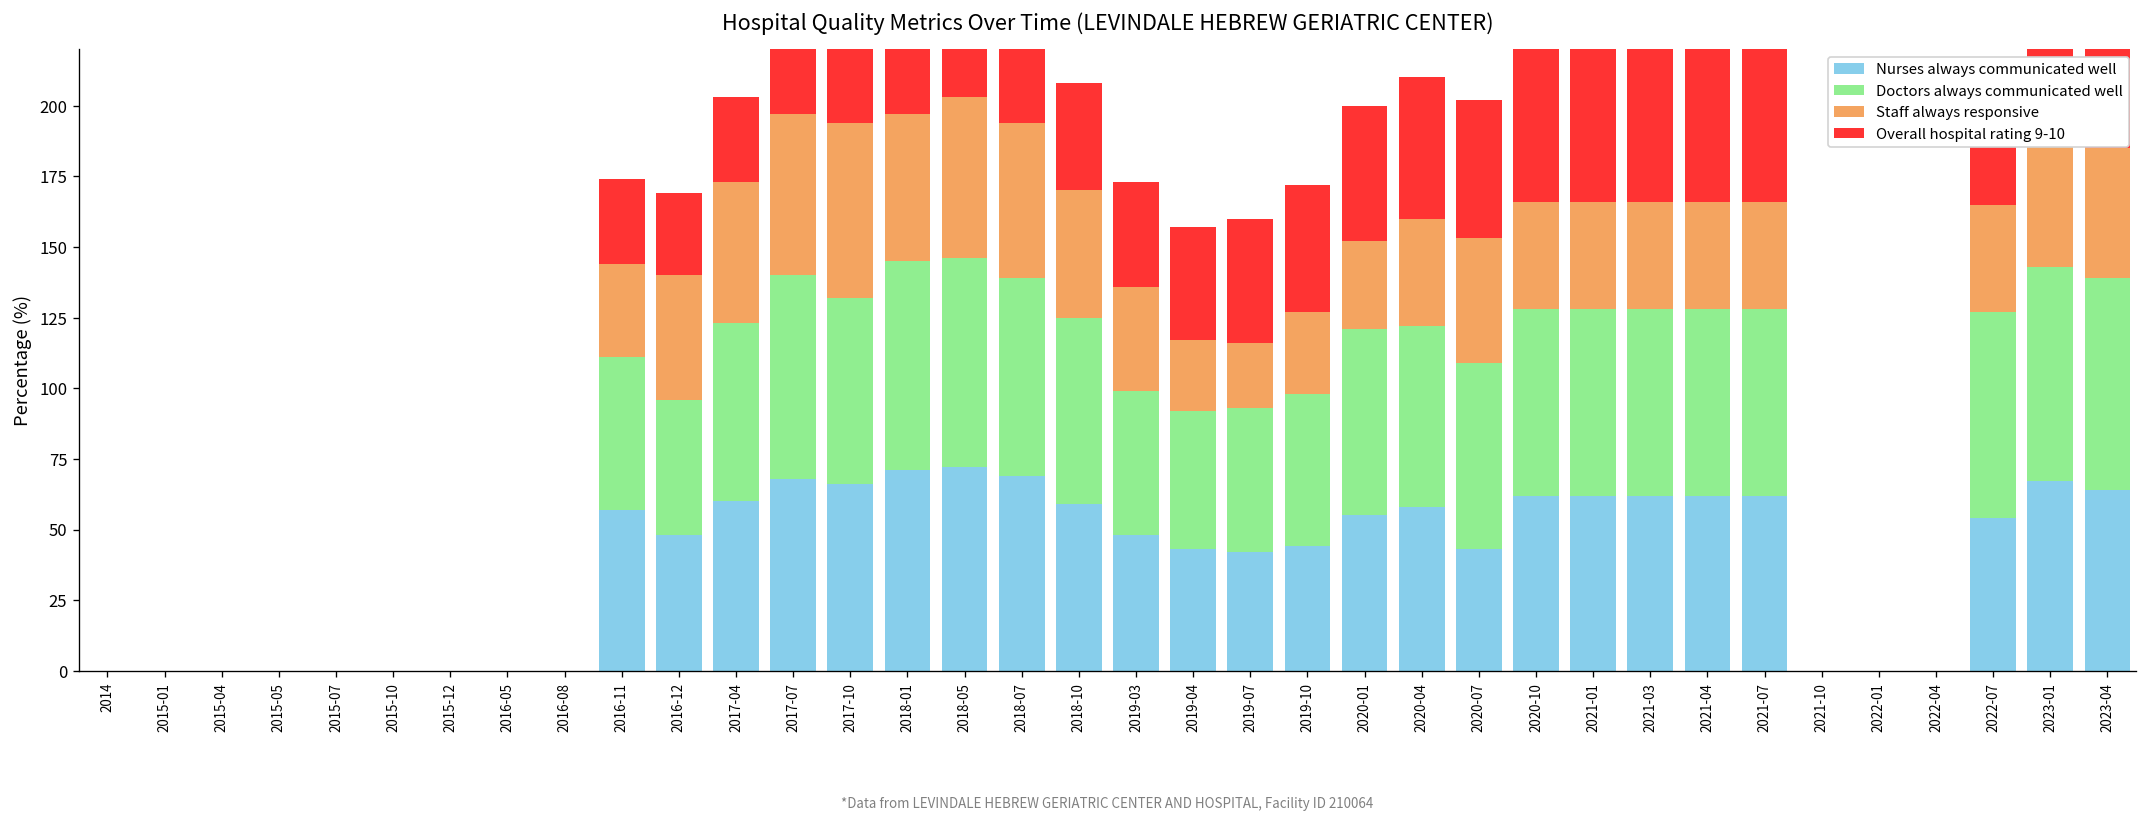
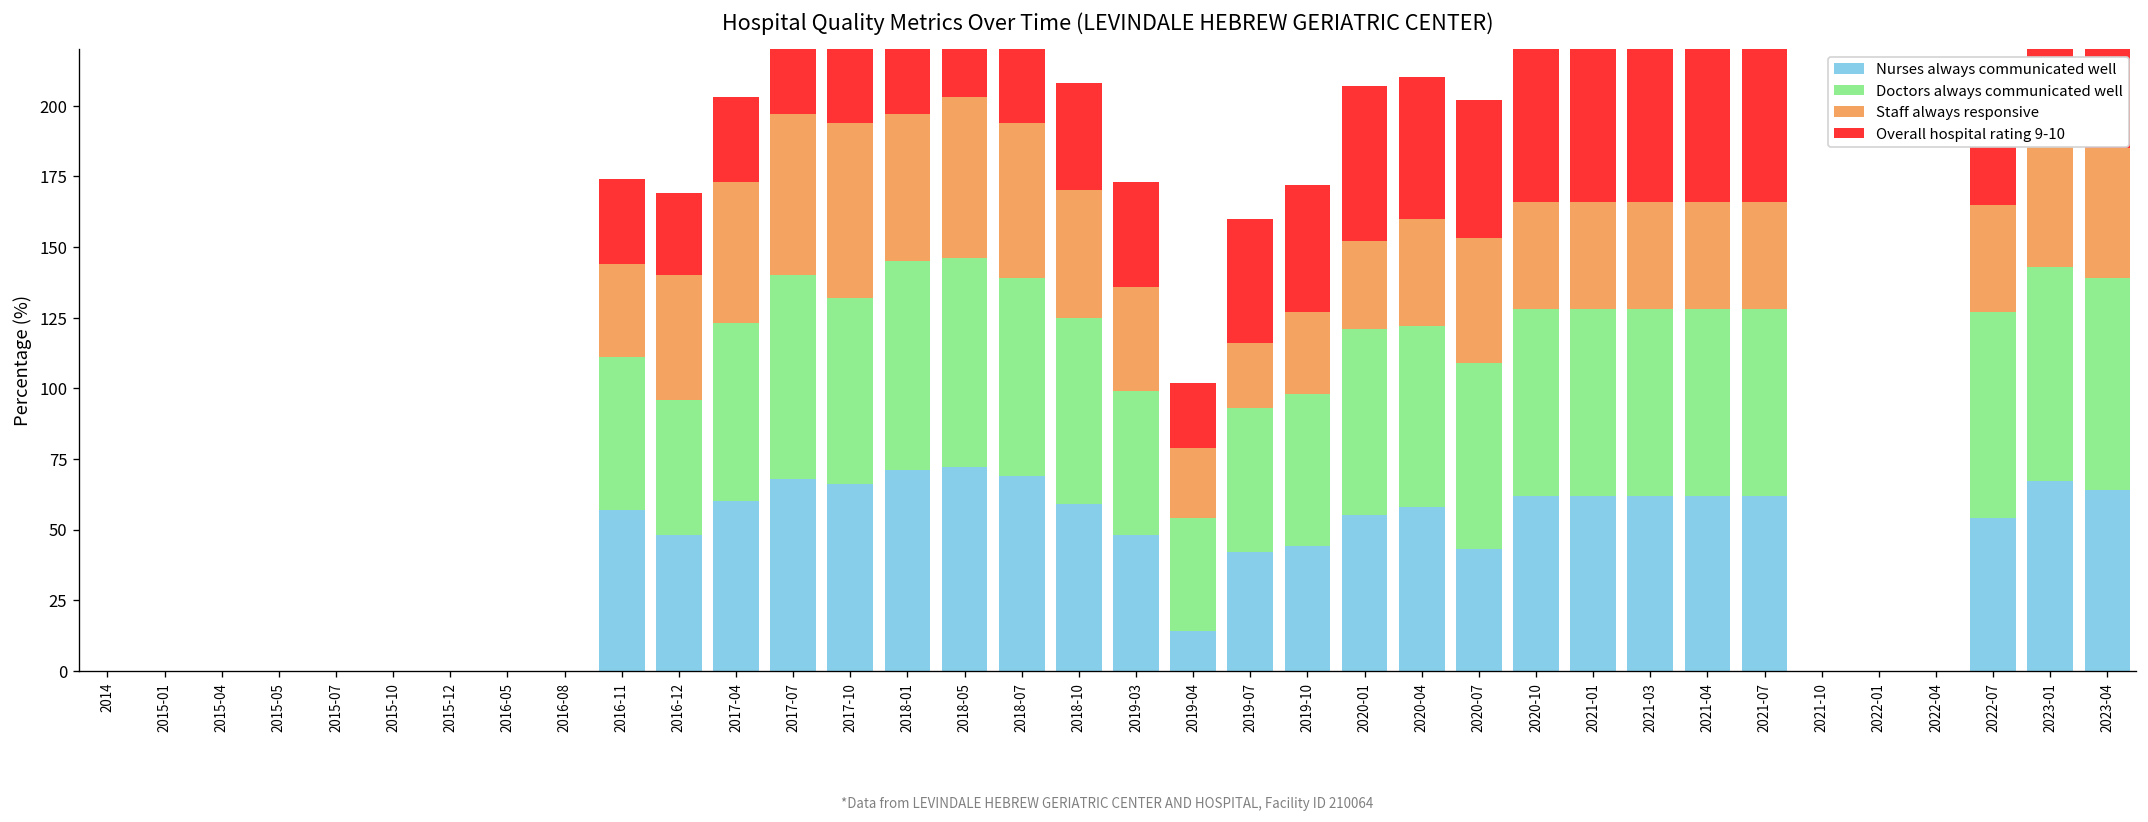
  {
    "Nurses always communicated well": {
      "2014": 0,
      "2015-01": 0,
      "2015-04": 0,
      "2015-05": 0,
      "2015-07": 0,
      "2015-10": 0,
      "2015-12": 0,
      "2016-05": 0,
      "2016-08": 0,
      "2016-11": 57,
      "2016-12": 48,
      "2017-04": 60,
      "2017-07": 68,
      "2017-10": 66,
      "2018-01": 71,
      "2018-05": 72,
      "2018-07": 69,
      "2018-10": 59,
      "2019-03": 48,
-     "2019-04": 43,
+     "2019-04": 14,
      "2019-07": 42,
      "2019-10": 44,
      "2020-01": 55,
      "2020-04": 58,
      "2020-07": 43,
      "2020-10": 62,
      "2021-01": 62,
      "2021-03": 62,
      "2021-04": 62,
      "2021-07": 62,
      "2021-10": 0,
      "2022-01": 0,
      "2022-04": 0,
      "2022-07": 54,
      "2023-01": 67,
      "2023-04": 64
    },
    "Doctors always communicated well": {
      "2014": 0,
      "2015-01": 0,
      "2015-04": 0,
      "2015-05": 0,
      "2015-07": 0,
      "2015-10": 0,
      "2015-12": 0,
      "2016-05": 0,
      "2016-08": 0,
      "2016-11": 54,
      "2016-12": 48,
      "2017-04": 63,
      "2017-07": 72,
      "2017-10": 66,
      "2018-01": 74,
      "2018-05": 74,
      "2018-07": 70,
      "2018-10": 66,
      "2019-03": 51,
-     "2019-04": 49,
+     "2019-04": 40,
      "2019-07": 51,
      "2019-10": 54,
      "2020-01": 66,
      "2020-04": 64,
      "2020-07": 66,
      "2020-10": 66,
      "2021-01": 66,
      "2021-03": 66,
      "2021-04": 66,
      "2021-07": 66,
      "2021-10": 0,
      "2022-01": 0,
      "2022-04": 0,
      "2022-07": 73,
      "2023-01": 76,
      "2023-04": 75
    },
    "Staff always responsive": {
      "2014": 0,
      "2015-01": 0,
      "2015-04": 0,
      "2015-05": 0,
      "2015-07": 0,
      "2015-10": 0,
      "2015-12": 0,
      "2016-05": 0,
      "2016-08": 0,
      "2016-11": 33,
      "2016-12": 44,
      "2017-04": 50,
      "2017-07": 57,
      "2017-10": 62,
      "2018-01": 52,
      "2018-05": 57,
      "2018-07": 55,
      "2018-10": 45,
      "2019-03": 37,
      "2019-04": 25,
      "2019-07": 23,
      "2019-10": 29,
      "2020-01": 31,
      "2020-04": 38,
      "2020-07": 44,
      "2020-10": 38,
      "2021-01": 38,
      "2021-03": 38,
      "2021-04": 38,
      "2021-07": 38,
      "2021-10": 0,
      "2022-01": 0,
      "2022-04": 0,
      "2022-07": 38
    },
    "Overall hospital rating 9-10": {
      "2014": 0,
      "2015-01": 0,
      "2015-04": 0,
      "2015-05": 0,
      "2015-07": 0,
      "2015-10": 0,
      "2015-12": 0,
      "2016-05": 0,
      "2016-08": 0,
      "2016-11": 30,
      "2016-12": 29,
      "2017-04": 30,
      "2017-10": 26,
      "2018-10": 38,
      "2019-03": 37,
-     "2019-04": 40,
+     "2019-04": 23,
      "2019-07": 44,
      "2019-10": 45,
-     "2020-01": 48,
+     "2020-01": 55,
      "2020-04": 50,
      "2020-07": 49,
      "2021-10": 0,
      "2022-01": 0,
      "2022-04": 0
    }
  }
